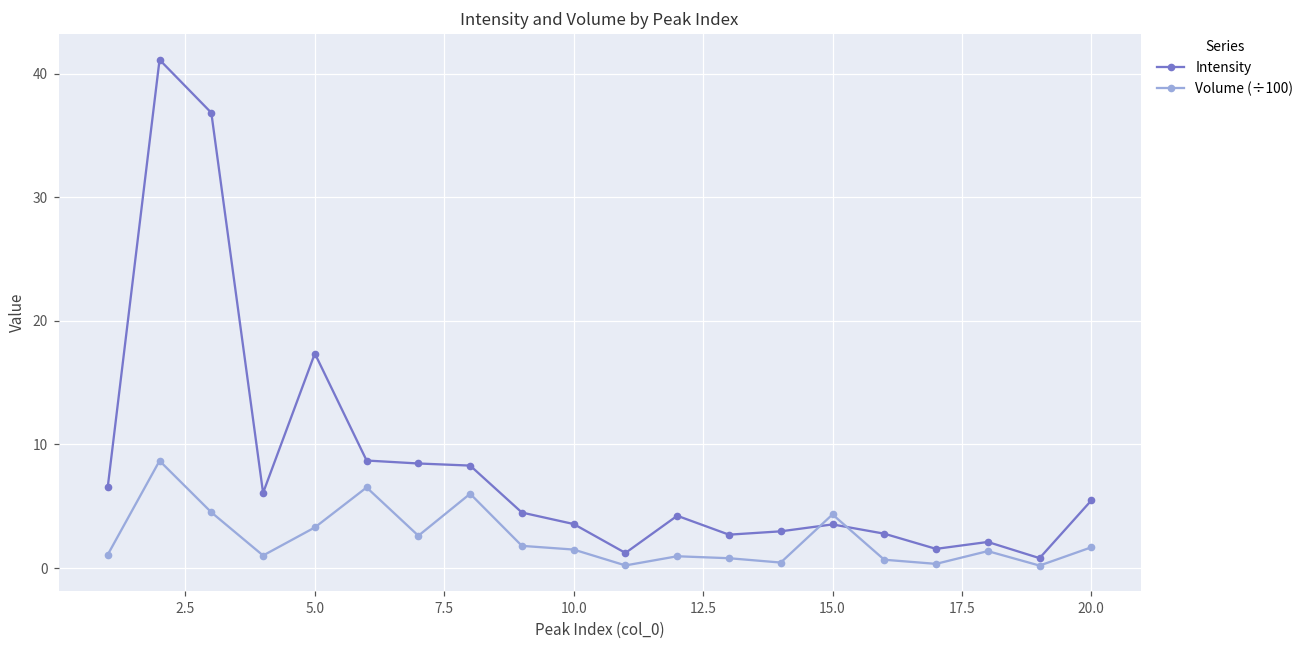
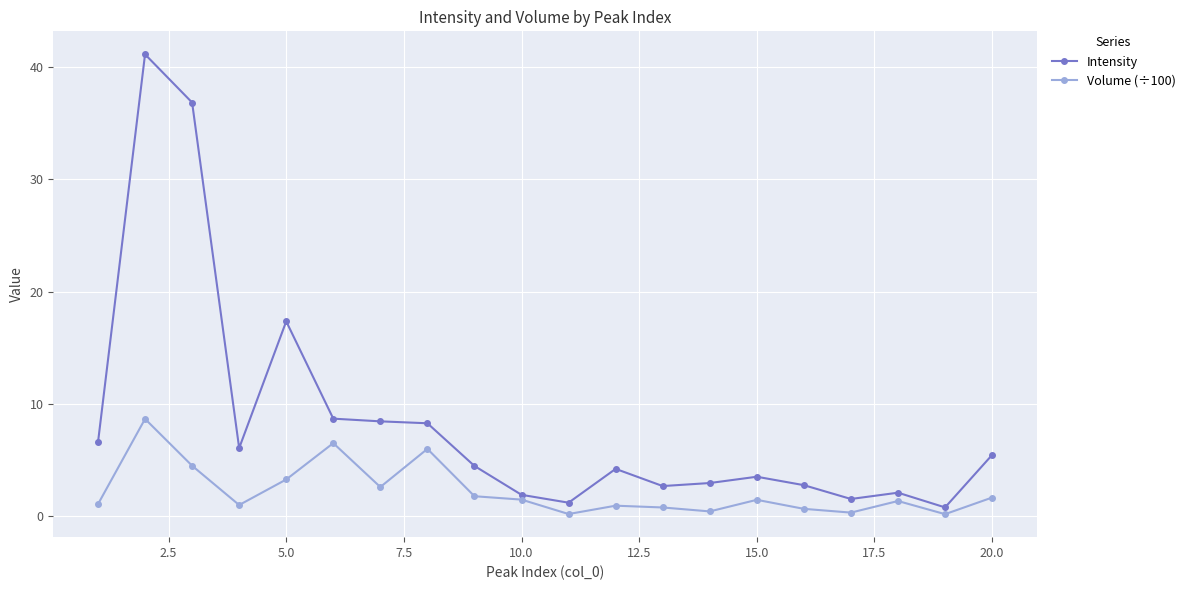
  {
    "Intensity": {
      "5.0": 17.4,
-     "10.0": 3.6,
+     "10.0": 1.9,
      "15.0": 3.5,
      "20.0": 5.5
    },
    "Volume (÷100)": {
      "5.0": 3.3,
      "10.0": 1.5,
-     "15.0": 4.3,
+     "15.0": 1.5,
      "20.0": 1.7
    }
  }
